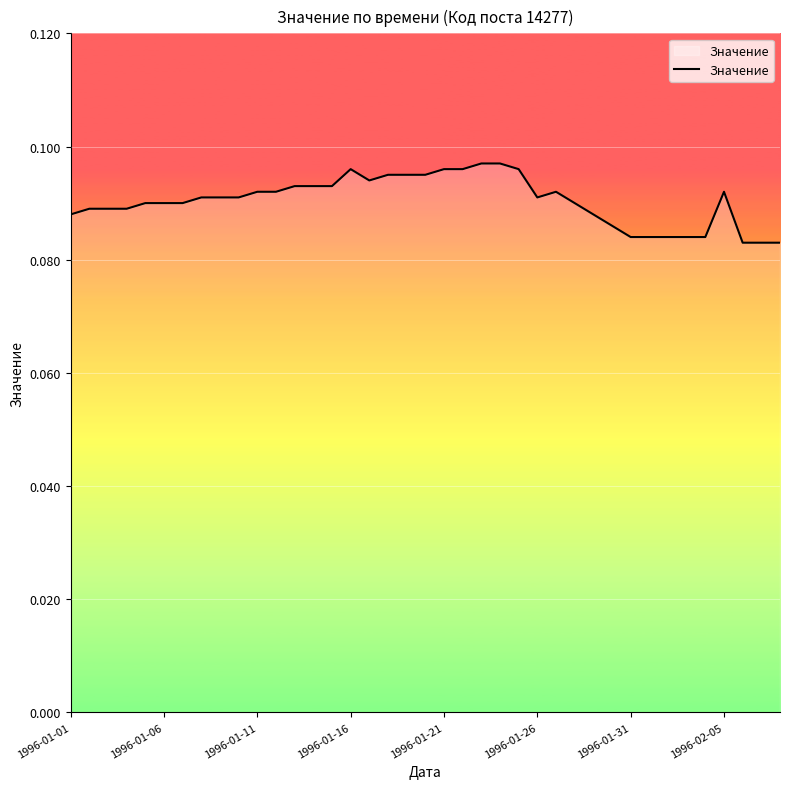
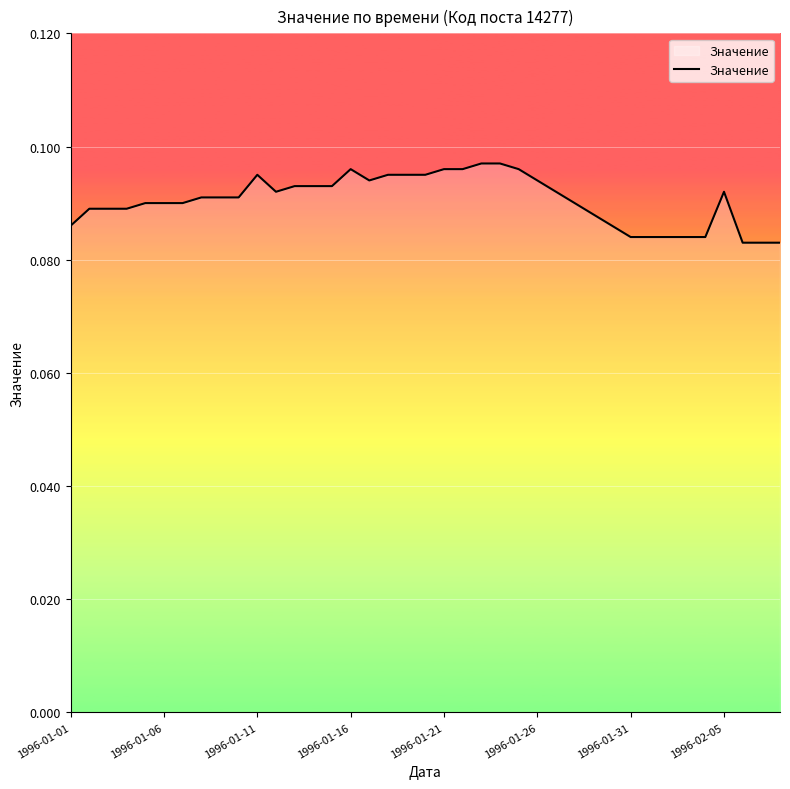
  {
-   "1996-01-01": 0.088,
+   "1996-01-01": 0.086,
    "1996-01-06": 0.090,
-   "1996-01-11": 0.092,
+   "1996-01-11": 0.095,
    "1996-01-16": 0.096,
    "1996-01-21": 0.096,
-   "1996-01-26": 0.091,
+   "1996-01-26": 0.094,
    "1996-01-31": 0.084,
    "1996-02-05": 0.092
  }
